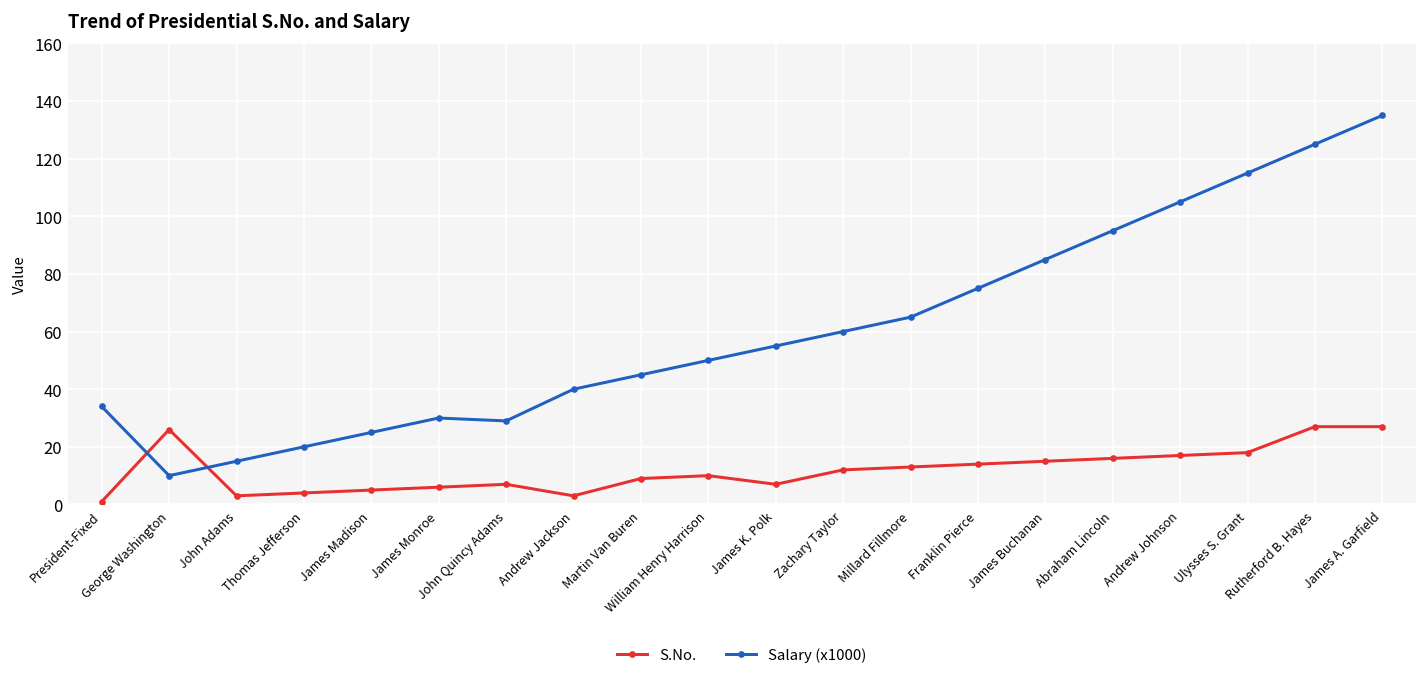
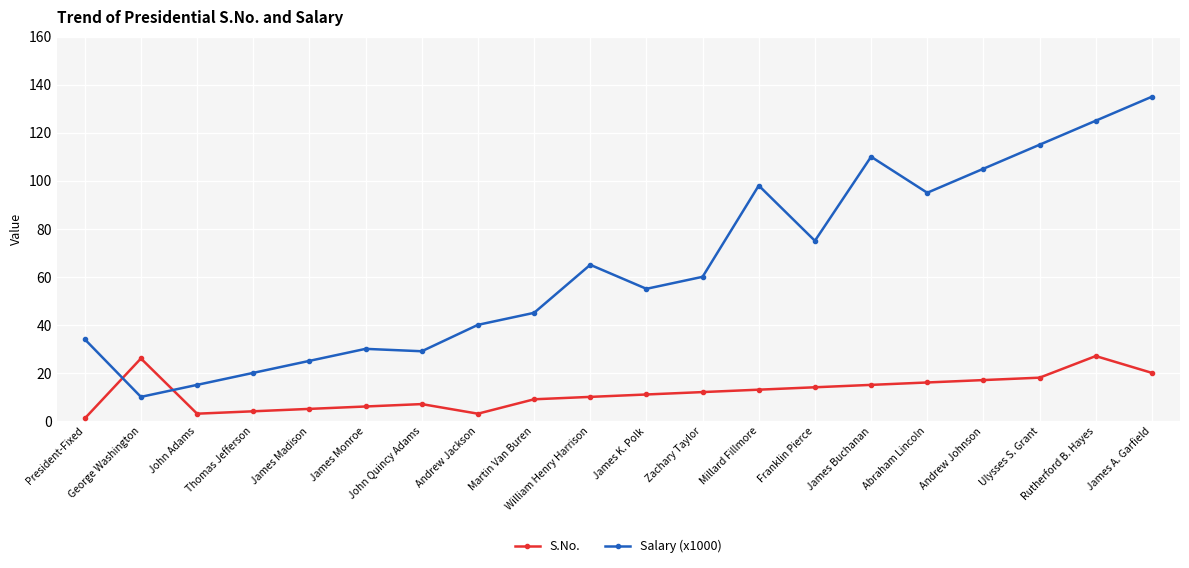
  {
    "S.No.": {
      "President-Fixed": 1,
      "George Washington": 26,
      "John Adams": 3,
      "Thomas Jefferson": 4,
      "James Madison": 5,
      "James Monroe": 6,
      "John Quincy Adams": 7,
      "Andrew Jackson": 3,
      "Martin Van Buren": 9,
      "William Henry Harrison": 10,
-     "James K. Polk": 7,
+     "James K. Polk": 11,
      "Zachary Taylor": 12,
      "Millard Fillmore": 13,
      "Franklin Pierce": 14,
      "James Buchanan": 15,
      "Abraham Lincoln": 16,
      "Andrew Johnson": 17,
      "Ulysses S. Grant": 18,
      "Rutherford B. Hayes": 27,
-     "James A. Garfield": 27
+     "James A. Garfield": 20
    },
    "Salary (x1000)": {
      "President-Fixed": 34,
      "George Washington": 10,
      "John Adams": 15,
      "Thomas Jefferson": 20,
      "James Madison": 25,
      "James Monroe": 30,
      "John Quincy Adams": 29,
      "Andrew Jackson": 40,
      "Martin Van Buren": 45,
-     "William Henry Harrison": 50,
+     "William Henry Harrison": 65,
      "James K. Polk": 55,
      "Zachary Taylor": 60,
-     "Millard Fillmore": 65,
+     "Millard Fillmore": 98,
      "Franklin Pierce": 75,
-     "James Buchanan": 85,
+     "James Buchanan": 110,
      "Abraham Lincoln": 95,
      "Andrew Johnson": 105,
      "Ulysses S. Grant": 115,
      "Rutherford B. Hayes": 125,
      "James A. Garfield": 135
    }
  }
